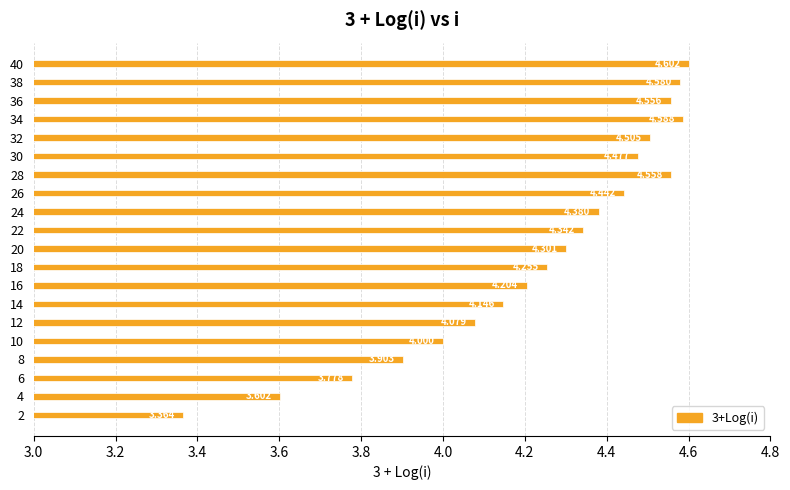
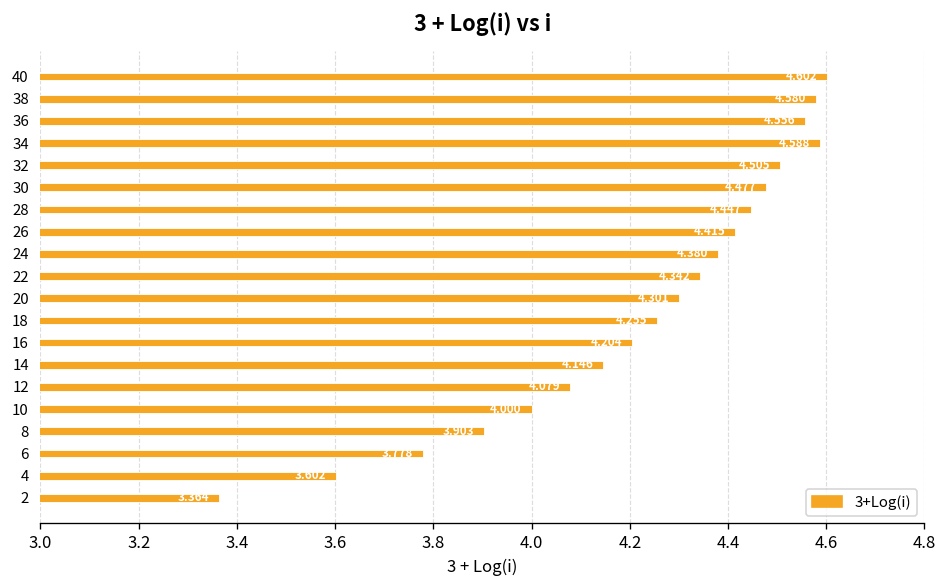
  {
    "40": 4.60,
    "38": 4.58,
    "36": 4.56,
    "34": 4.59,
    "32": 4.51,
    "30": 4.48,
-   "28": 4.56,
-   "26": 4.44,
+   "28": 4.45,
+   "26": 4.41,
    "24": 4.38,
    "22": 4.34,
    "20": 4.30,
    "18": 4.26,
    "16": 4.20,
    "14": 4.15,
    "12": 4.08,
    "10": 4.00,
    "8": 3.90,
    "6": 3.78,
    "4": 3.60,
    "2": 3.36
  }
